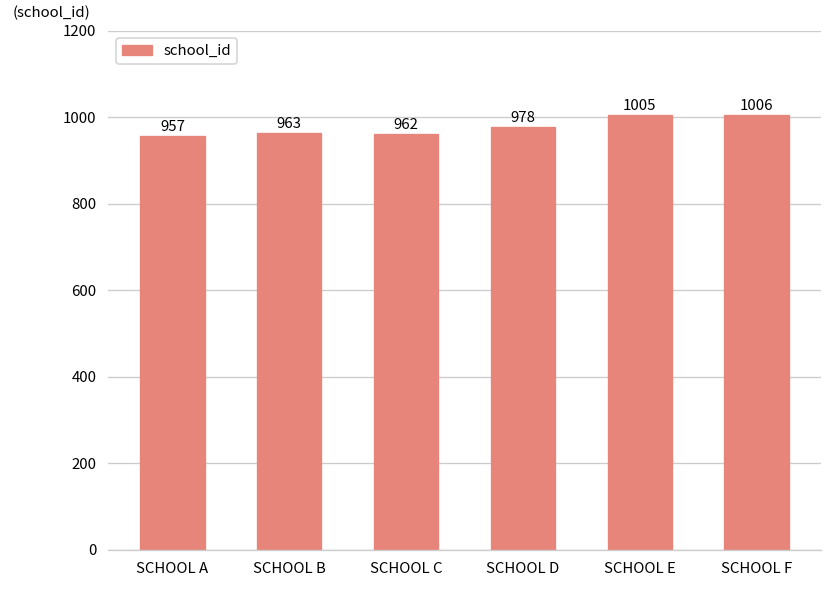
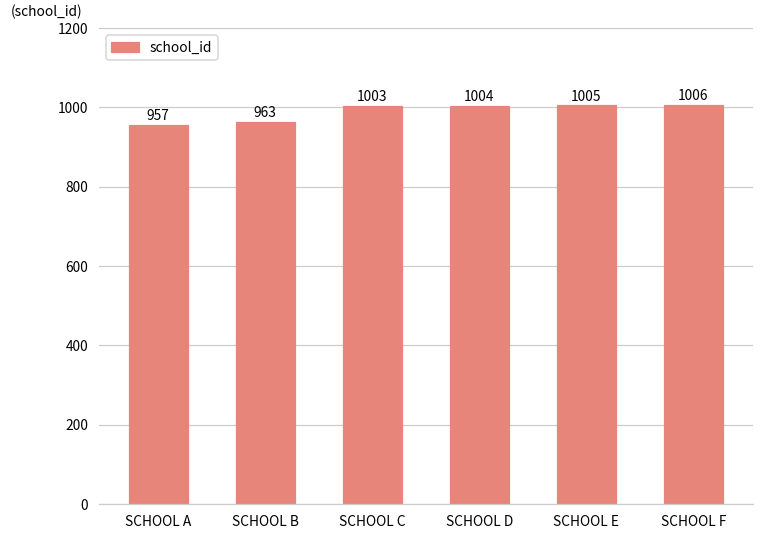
  {
    "SCHOOL A": 957,
    "SCHOOL B": 963,
-   "SCHOOL C": 962,
-   "SCHOOL D": 978,
+   "SCHOOL C": 1003,
+   "SCHOOL D": 1004,
    "SCHOOL E": 1005,
    "SCHOOL F": 1006
  }
